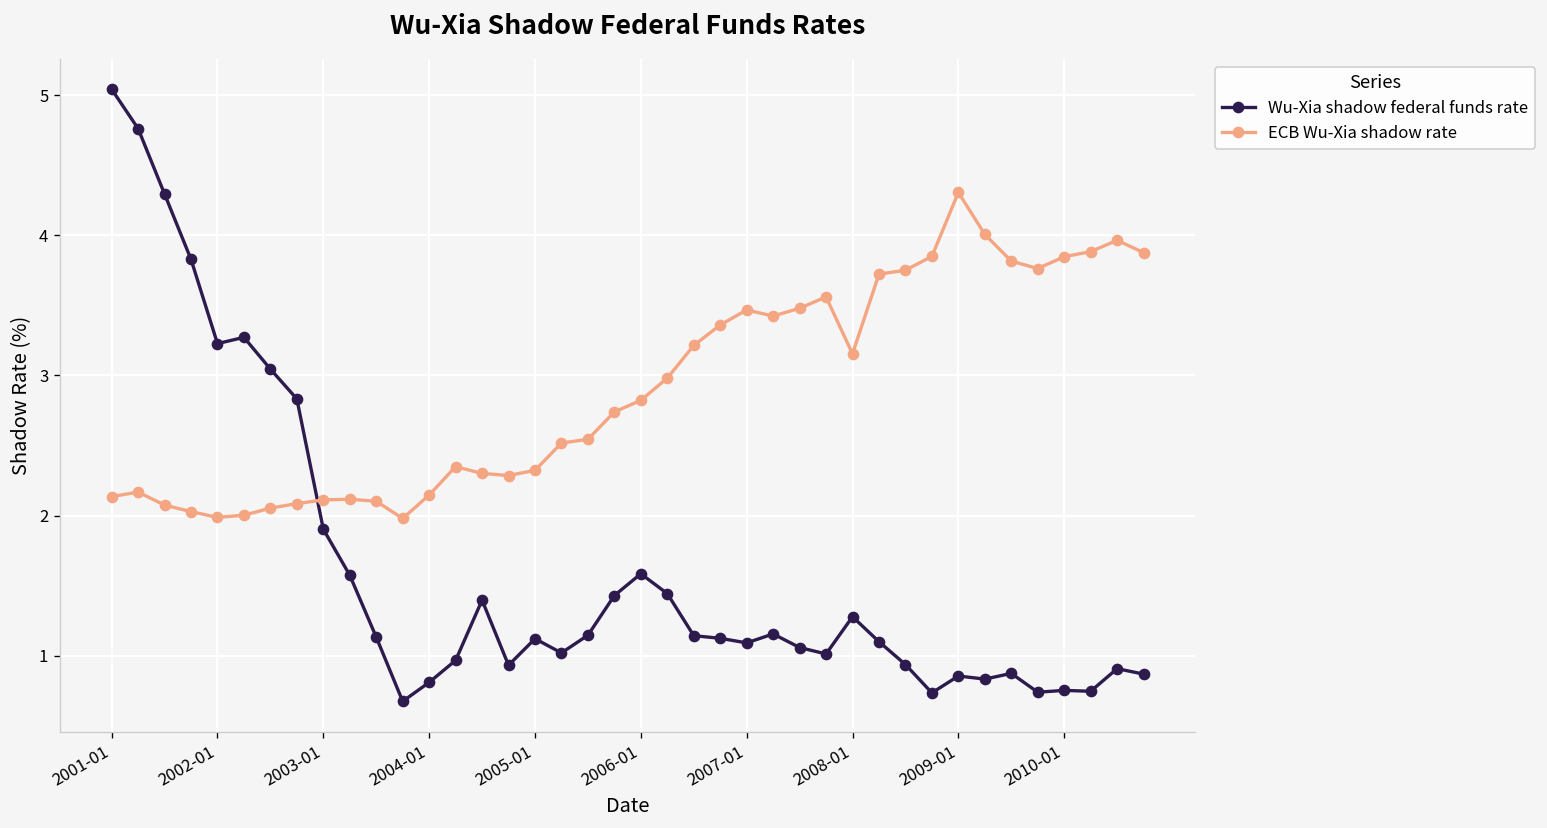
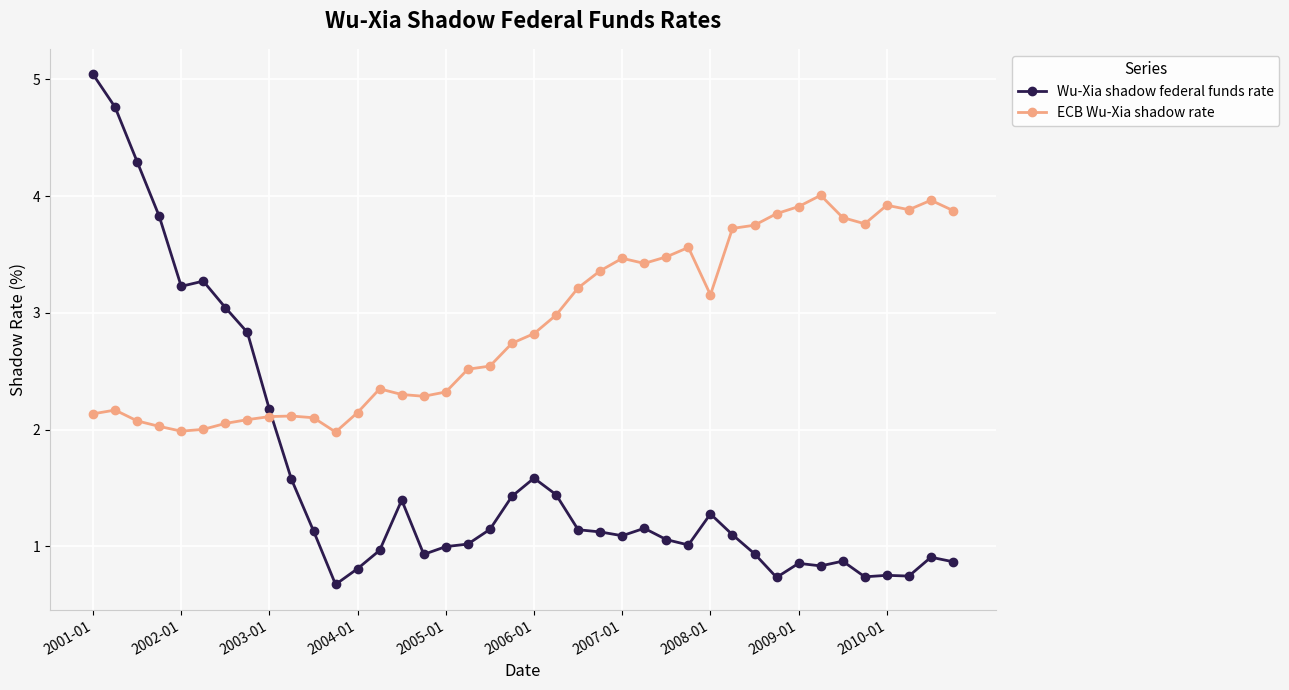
  {
    "Wu-Xia shadow federal funds rate": {
      "2001-01": 5.04,
      "2002-01": 3.23,
-     "2003-01": 1.90,
+     "2003-01": 2.17,
      "2004-01": 0.81,
-     "2005-01": 1.12,
+     "2005-01": 1.00,
      "2006-01": 1.59,
      "2007-01": 1.09,
      "2008-01": 1.28,
      "2009-01": 0.86,
      "2010-01": 0.75
    },
    "ECB Wu-Xia shadow rate": {
      "2001-01": 2.14,
      "2002-01": 1.99,
      "2003-01": 2.11,
      "2004-01": 2.15,
      "2005-01": 2.32,
      "2006-01": 2.82,
      "2007-01": 3.47,
      "2008-01": 3.15,
-     "2009-01": 4.31,
-     "2010-01": 3.85
+     "2009-01": 3.91,
+     "2010-01": 3.92
    }
  }
